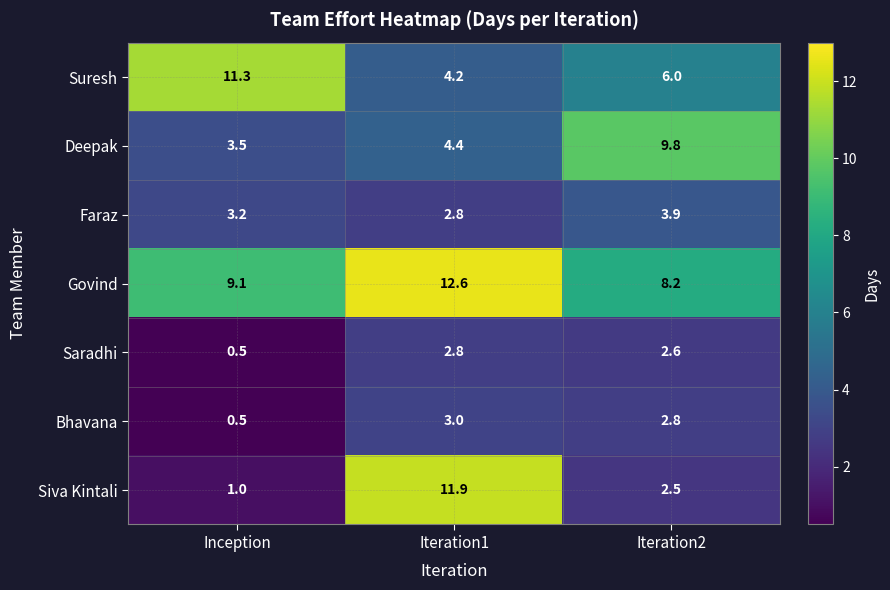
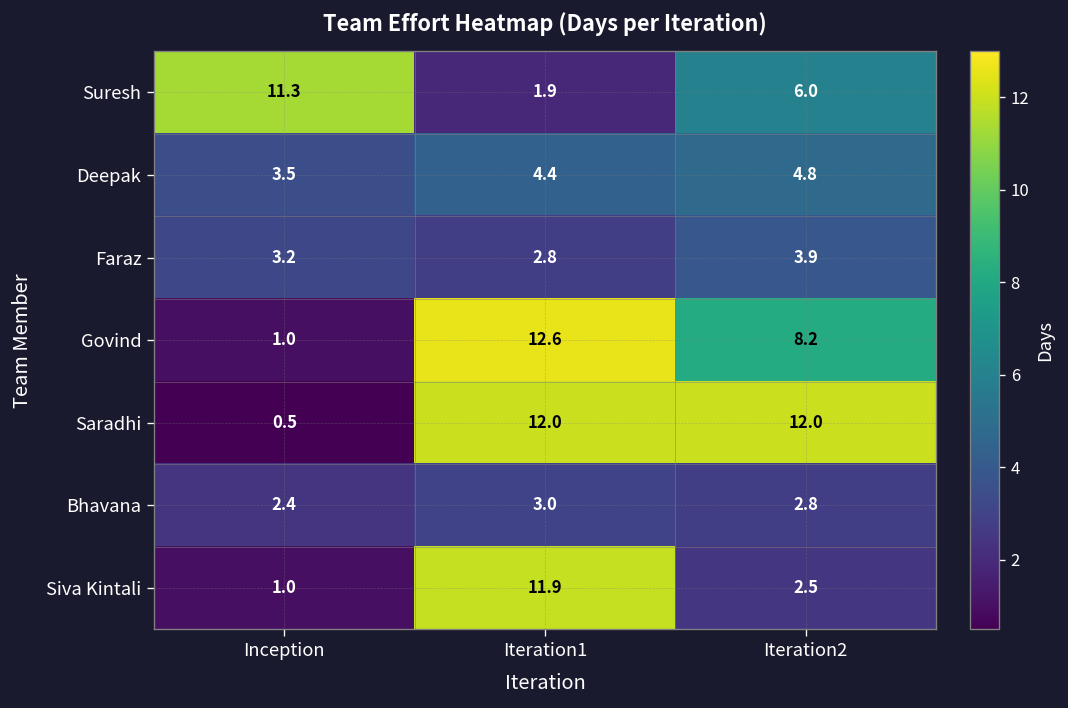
  {
    "Suresh": {
      "Inception": 11.3,
-     "Iteration1": 4.2,
+     "Iteration1": 1.9,
      "Iteration2": 6.0
    },
    "Deepak": {
      "Inception": 3.5,
      "Iteration1": 4.4,
-     "Iteration2": 9.8
+     "Iteration2": 4.8
    },
    "Faraz": {
      "Inception": 3.2,
      "Iteration1": 2.8,
      "Iteration2": 3.9
    },
    "Govind": {
-     "Inception": 9.1,
+     "Inception": 1.0,
      "Iteration1": 12.6,
      "Iteration2": 8.2
    },
    "Saradhi": {
      "Inception": 0.5,
-     "Iteration1": 2.8,
-     "Iteration2": 2.6
+     "Iteration1": 12.0,
+     "Iteration2": 12.0
    },
    "Bhavana": {
-     "Inception": 0.5,
+     "Inception": 2.4,
      "Iteration1": 3.0,
      "Iteration2": 2.8
    },
    "Siva Kintali": {
      "Inception": 1.0,
      "Iteration1": 11.9,
      "Iteration2": 2.5
    }
  }
